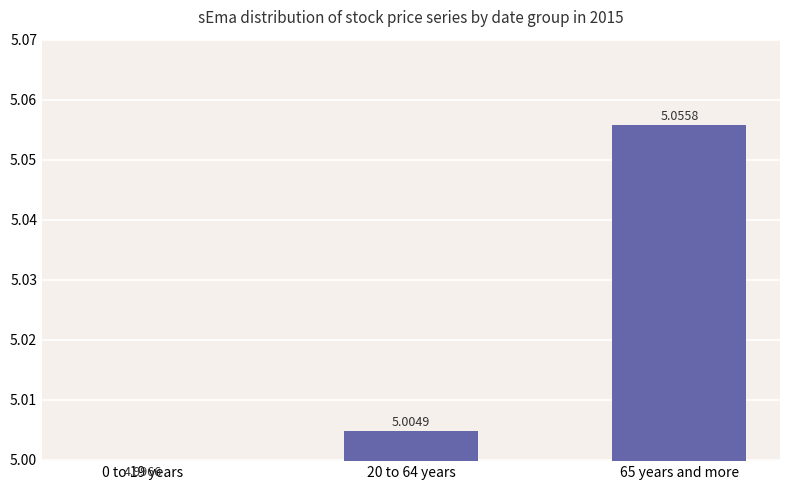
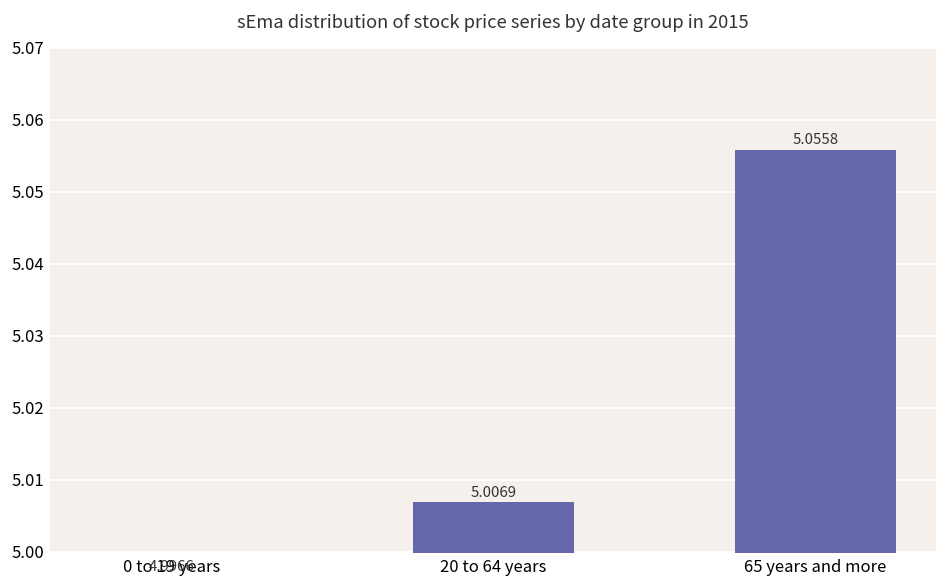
  {
-   "20 to 64 years": 5.0049,
+   "20 to 64 years": 5.0069,
    "65 years and more": 5.0558
  }
